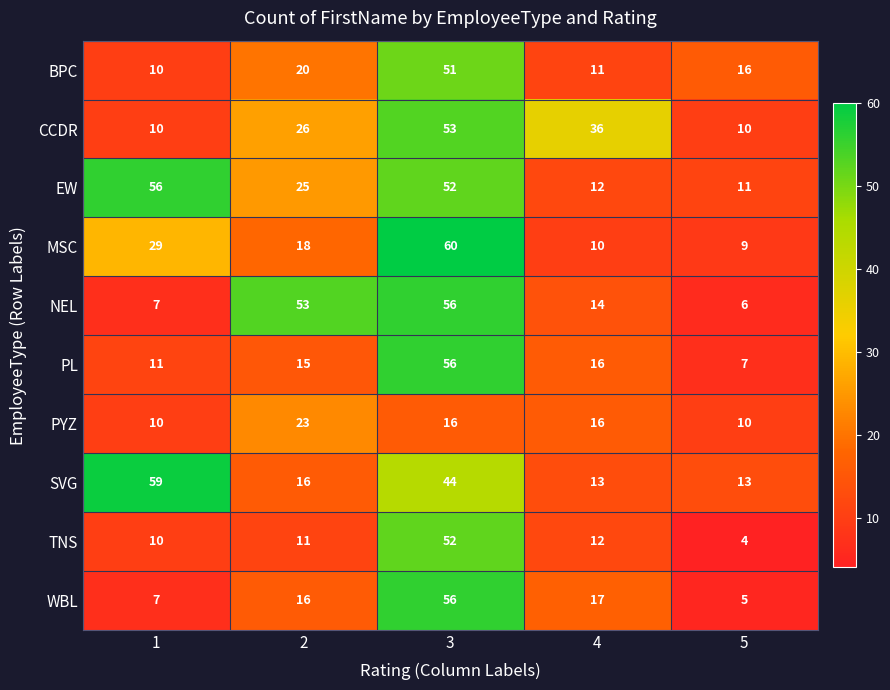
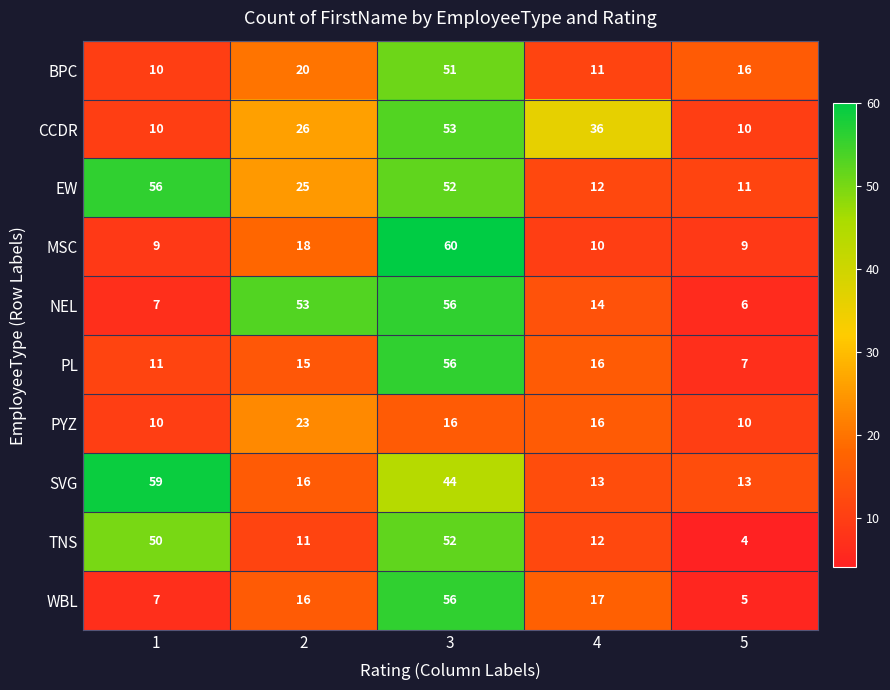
  {
    "BPC": {
      "1": 10,
      "2": 20,
      "3": 51,
      "4": 11,
      "5": 16
    },
    "CCDR": {
      "1": 10,
      "2": 26,
      "3": 53,
      "4": 36,
      "5": 10
    },
    "EW": {
      "1": 56,
      "2": 25,
      "3": 52,
      "4": 12,
      "5": 11
    },
    "MSC": {
-     "1": 29,
+     "1": 9,
      "2": 18,
      "3": 60,
      "4": 10,
      "5": 9
    },
    "NEL": {
      "1": 7,
      "2": 53,
      "3": 56,
      "4": 14,
      "5": 6
    },
    "PL": {
      "1": 11,
      "2": 15,
      "3": 56,
      "4": 16,
      "5": 7
    },
    "PYZ": {
      "1": 10,
      "2": 23,
      "3": 16,
      "4": 16,
      "5": 10
    },
    "SVG": {
      "1": 59,
      "2": 16,
      "3": 44,
      "4": 13,
      "5": 13
    },
    "TNS": {
-     "1": 10,
+     "1": 50,
      "2": 11,
      "3": 52,
      "4": 12,
      "5": 4
    },
    "WBL": {
      "1": 7,
      "2": 16,
      "3": 56,
      "4": 17,
      "5": 5
    }
  }
